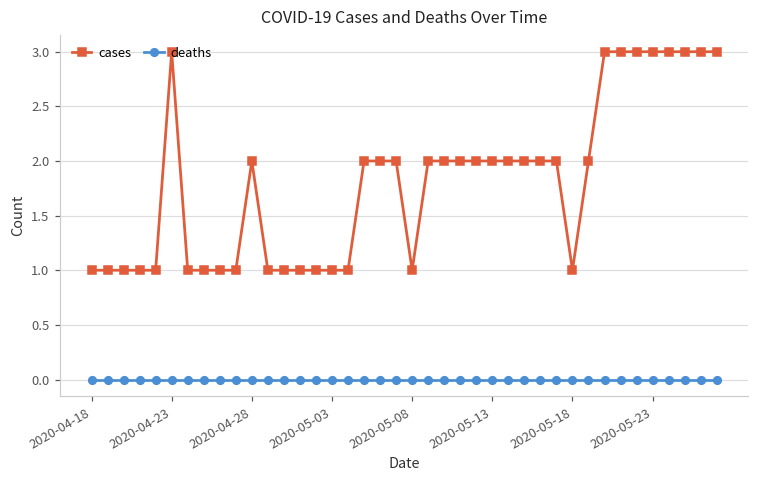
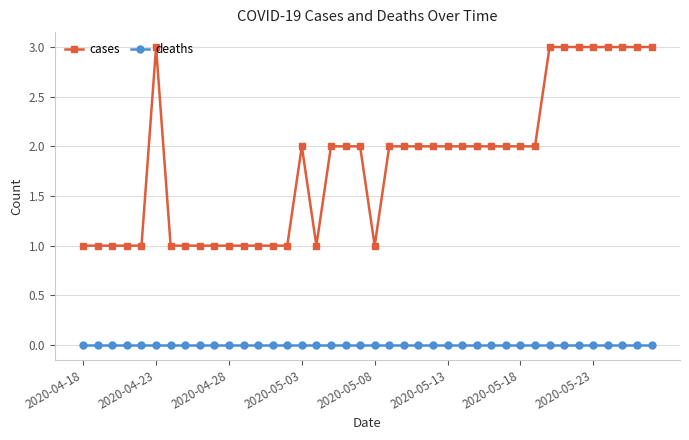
  {
    "cases": {
      "2020-04-18": 1,
      "2020-04-23": 3,
-     "2020-04-28": 2,
-     "2020-05-03": 1,
+     "2020-04-28": 1,
+     "2020-05-03": 2,
      "2020-05-08": 1,
      "2020-05-13": 2,
-     "2020-05-18": 1,
+     "2020-05-18": 2,
      "2020-05-23": 3
    },
    "deaths": {
      "2020-04-18": 0,
      "2020-04-23": 0,
      "2020-04-28": 0,
      "2020-05-03": 0,
      "2020-05-08": 0,
      "2020-05-13": 0,
      "2020-05-18": 0,
      "2020-05-23": 0
    }
  }
